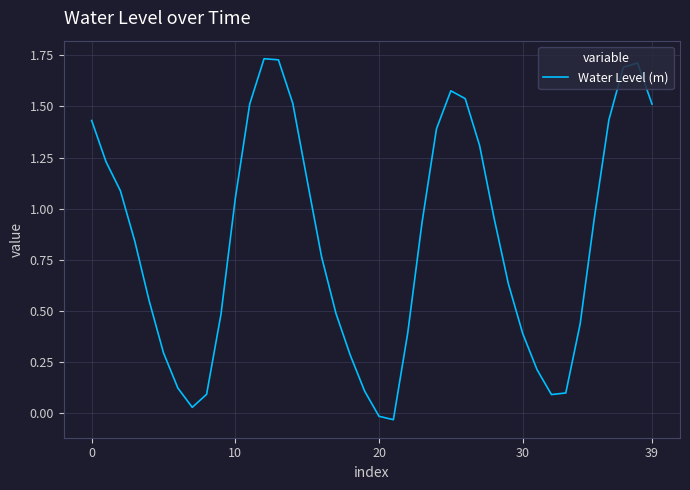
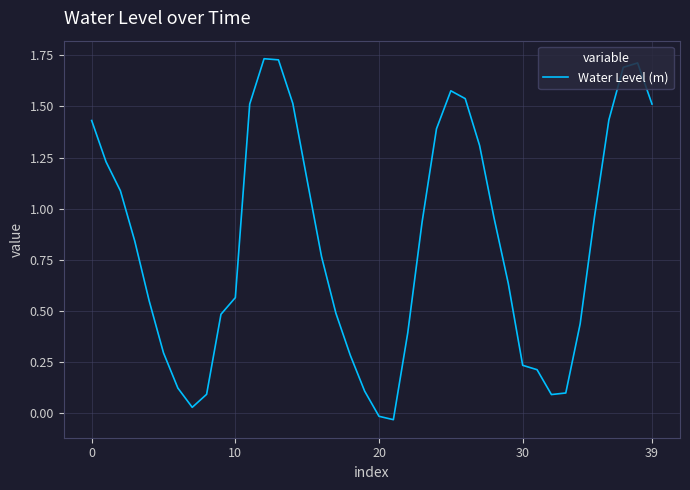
  {
    "0": 1.43,
-   "10": 1.05,
+   "10": 0.56,
    "20": -0.02,
-   "30": 0.39,
+   "30": 0.23,
    "39": 1.51
  }
